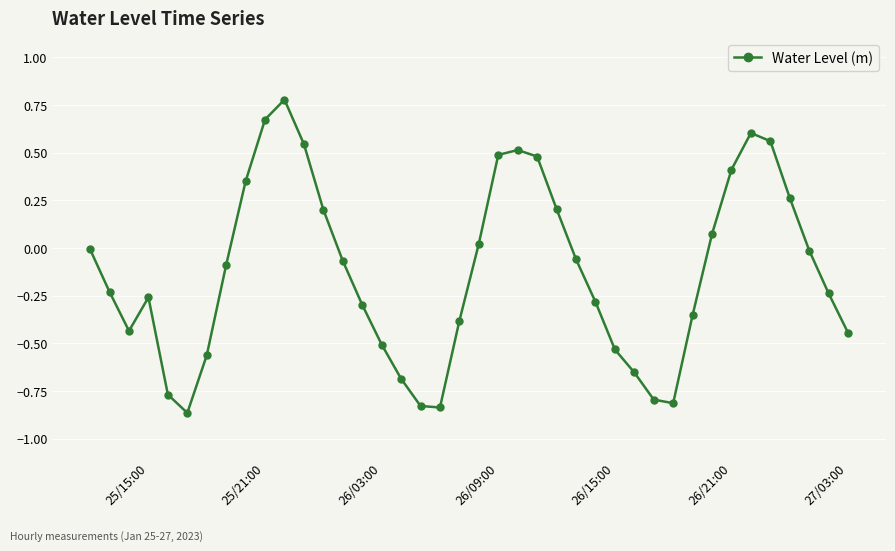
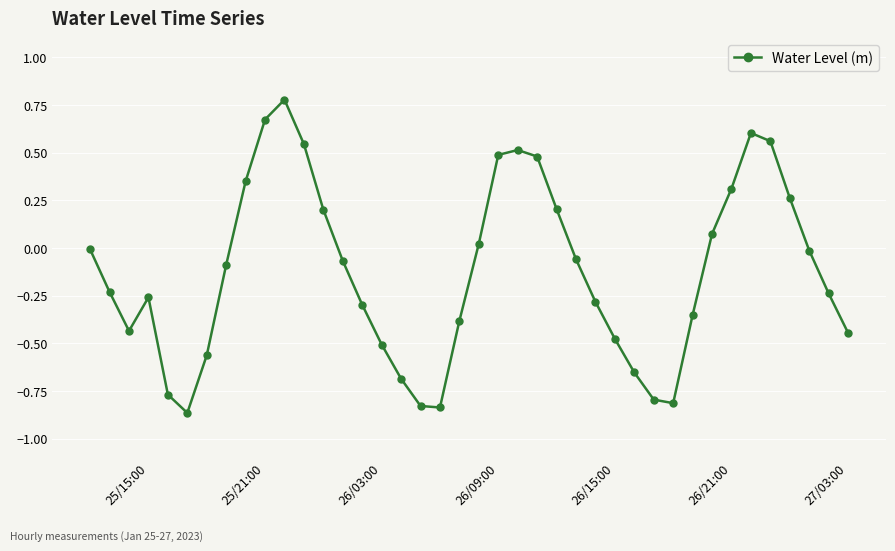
  {
    "25/15:00": -0.26,
    "25/21:00": 0.67,
    "26/03:00": -0.51,
    "26/09:00": 0.49,
-   "26/15:00": -0.53,
-   "26/21:00": 0.41,
+   "26/15:00": -0.48,
+   "26/21:00": 0.31,
    "27/03:00": -0.45
  }
